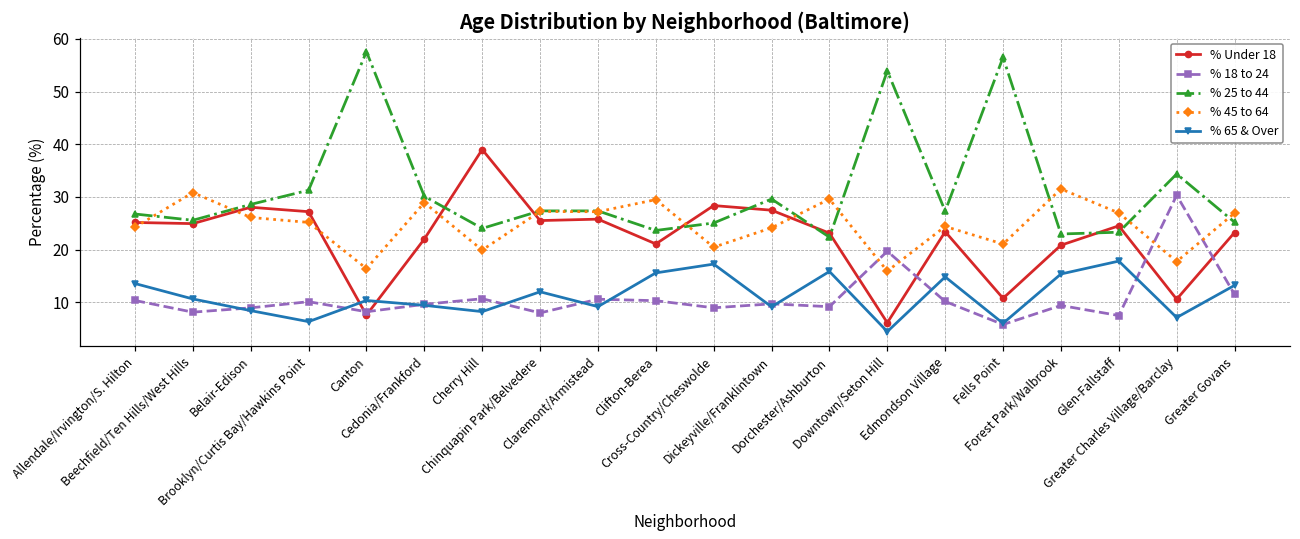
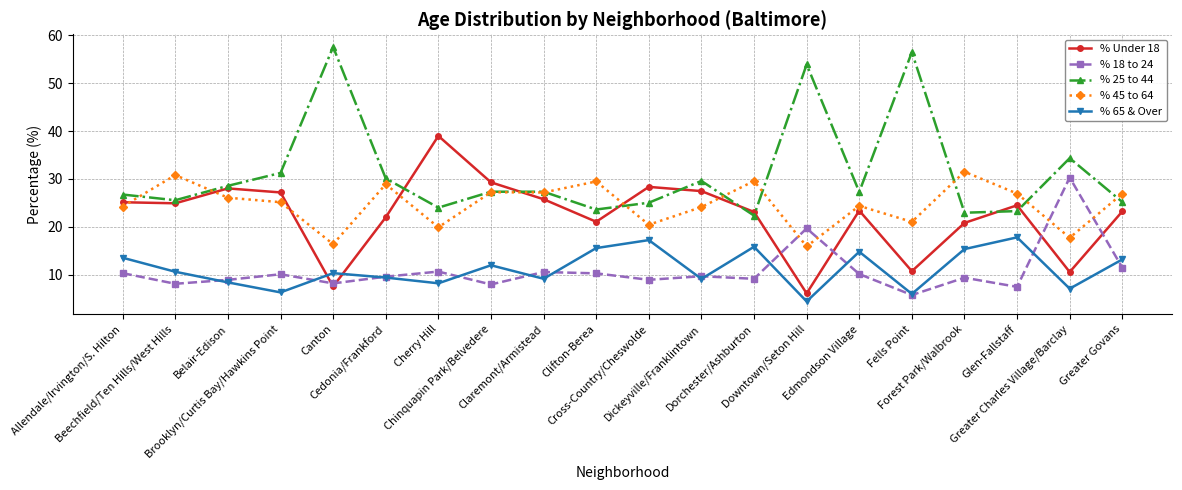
  {
    "% Under 18": {
      "Allendale/Irvington/S. Hilton": 25,
      "Beechfield/Ten Hills/West Hills": 25,
      "Belair-Edison": 28,
      "Brooklyn/Curtis Bay/Hawkins Point": 27,
      "Canton": 8,
      "Cedonia/Frankford": 22,
      "Cherry Hill": 39,
-     "Chinquapin Park/Belvedere": 26,
+     "Chinquapin Park/Belvedere": 29,
      "Claremont/Armistead": 26,
      "Clifton-Berea": 21,
      "Cross-Country/Cheswolde": 28,
      "Dickeyville/Franklintown": 27,
      "Dorchester/Ashburton": 23,
      "Downtown/Seton Hill": 6,
      "Edmondson Village": 23,
      "Fells Point": 11,
      "Forest Park/Walbrook": 21,
      "Glen-Fallstaff": 25,
      "Greater Charles Village/Barclay": 11,
      "Greater Govans": 23
    },
    "% 18 to 24": {
      "Allendale/Irvington/S. Hilton": 10,
      "Beechfield/Ten Hills/West Hills": 8,
      "Brooklyn/Curtis Bay/Hawkins Point": 10,
      "Canton": 8,
      "Cherry Hill": 11,
      "Chinquapin Park/Belvedere": 8,
      "Claremont/Armistead": 11,
      "Clifton-Berea": 10,
      "Cross-Country/Cheswolde": 9,
      "Dickeyville/Franklintown": 10,
      "Dorchester/Ashburton": 9,
      "Downtown/Seton Hill": 20,
      "Edmondson Village": 10,
      "Forest Park/Walbrook": 9,
      "Glen-Fallstaff": 7,
      "Greater Charles Village/Barclay": 30,
      "Greater Govans": 11
    },
    "% 25 to 44": {
      "Allendale/Irvington/S. Hilton": 27,
      "Beechfield/Ten Hills/West Hills": 26,
      "Belair-Edison": 29,
      "Brooklyn/Curtis Bay/Hawkins Point": 31,
      "Canton": 58,
      "Cedonia/Frankford": 30,
      "Cherry Hill": 24,
      "Clifton-Berea": 24,
      "Cross-Country/Cheswolde": 25,
      "Dickeyville/Franklintown": 30,
      "Dorchester/Ashburton": 22,
      "Downtown/Seton Hill": 54,
      "Edmondson Village": 27,
      "Fells Point": 57,
      "Forest Park/Walbrook": 23,
      "Glen-Fallstaff": 23,
      "Greater Charles Village/Barclay": 34,
      "Greater Govans": 25
    },
    "% 45 to 64": {
      "Allendale/Irvington/S. Hilton": 24,
      "Beechfield/Ten Hills/West Hills": 31,
      "Belair-Edison": 26,
      "Brooklyn/Curtis Bay/Hawkins Point": 25,
      "Canton": 16,
      "Cedonia/Frankford": 29,
      "Cherry Hill": 20,
      "Clifton-Berea": 29,
      "Cross-Country/Cheswolde": 20,
      "Dickeyville/Franklintown": 24,
      "Dorchester/Ashburton": 30,
      "Downtown/Seton Hill": 16,
      "Edmondson Village": 24,
      "Fells Point": 21,
      "Forest Park/Walbrook": 32,
      "Glen-Fallstaff": 27,
      "Greater Charles Village/Barclay": 18,
      "Greater Govans": 27
    },
    "% 65 & Over": {
      "Allendale/Irvington/S. Hilton": 14,
      "Beechfield/Ten Hills/West Hills": 11,
      "Brooklyn/Curtis Bay/Hawkins Point": 6,
      "Canton": 10,
      "Cherry Hill": 8,
      "Chinquapin Park/Belvedere": 12,
      "Claremont/Armistead": 9,
      "Clifton-Berea": 16,
      "Cross-Country/Cheswolde": 17,
      "Dickeyville/Franklintown": 9,
      "Dorchester/Ashburton": 16,
      "Downtown/Seton Hill": 4,
      "Edmondson Village": 15,
      "Forest Park/Walbrook": 15,
      "Glen-Fallstaff": 18,
      "Greater Charles Village/Barclay": 7,
      "Greater Govans": 13
    }
  }
